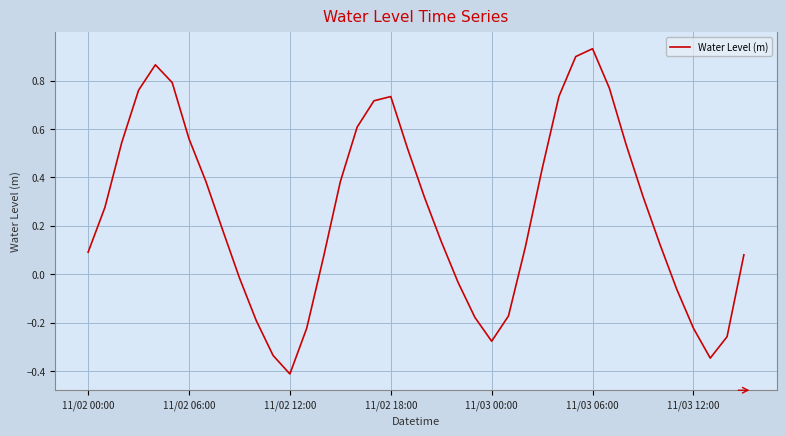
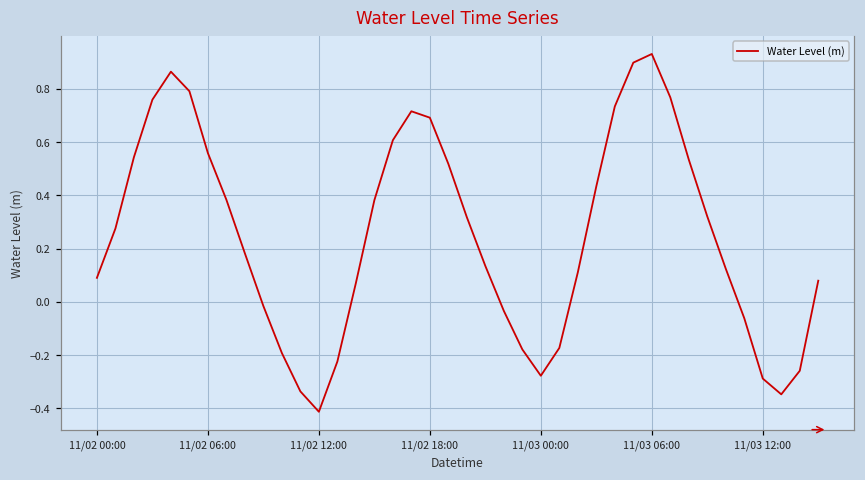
  {
    "11/02 00:00": 0.09,
    "11/02 06:00": 0.56,
    "11/02 12:00": -0.41,
-   "11/02 18:00": 0.73,
+   "11/02 18:00": 0.69,
    "11/03 00:00": -0.28,
    "11/03 06:00": 0.93,
-   "11/03 12:00": -0.22
+   "11/03 12:00": -0.29
  }
